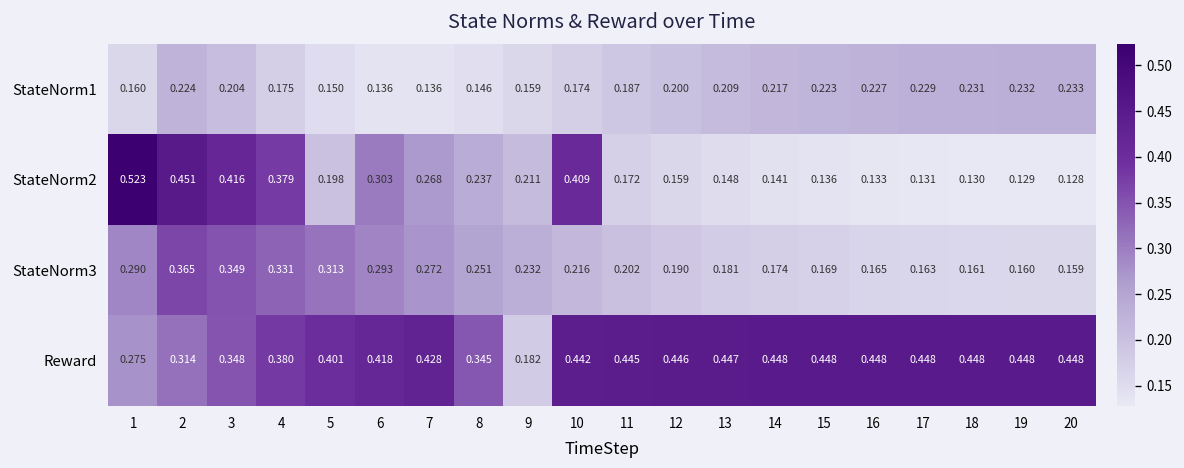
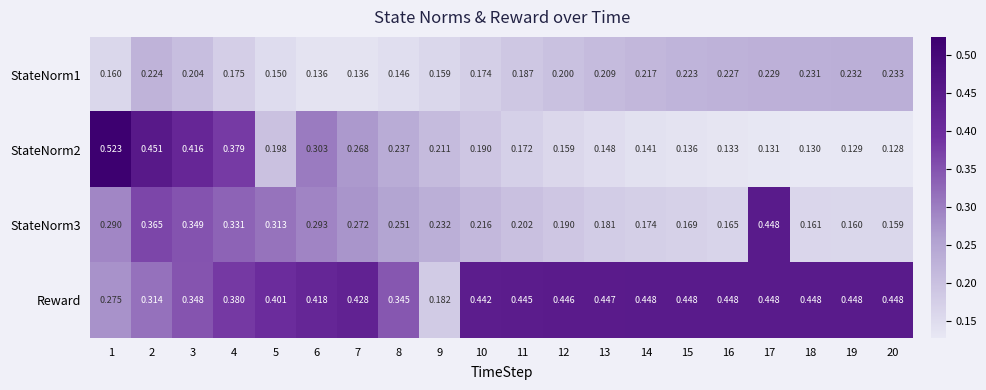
  {
    "StateNorm1": {
      "1": 0.160,
      "2": 0.224,
      "3": 0.204,
      "4": 0.175,
      "5": 0.150,
      "6": 0.136,
      "7": 0.136,
      "8": 0.146,
      "9": 0.159,
      "10": 0.174,
      "11": 0.187,
      "12": 0.200,
      "13": 0.209,
      "14": 0.217,
      "15": 0.223,
      "16": 0.227,
      "17": 0.229,
      "18": 0.231,
      "19": 0.232,
      "20": 0.233
    },
    "StateNorm2": {
      "1": 0.523,
      "2": 0.451,
      "3": 0.416,
      "4": 0.379,
      "5": 0.198,
      "6": 0.303,
      "7": 0.268,
      "8": 0.237,
      "9": 0.211,
-     "10": 0.409,
+     "10": 0.190,
      "11": 0.172,
      "12": 0.159,
      "13": 0.148,
      "14": 0.141,
      "15": 0.136,
      "16": 0.133,
      "17": 0.131,
      "18": 0.130,
      "19": 0.129,
      "20": 0.128
    },
    "StateNorm3": {
      "1": 0.290,
      "2": 0.365,
      "3": 0.349,
      "4": 0.331,
      "5": 0.313,
      "6": 0.293,
      "7": 0.272,
      "8": 0.251,
      "9": 0.232,
      "10": 0.216,
      "11": 0.202,
      "12": 0.190,
      "13": 0.181,
      "14": 0.174,
      "15": 0.169,
      "16": 0.165,
-     "17": 0.163,
+     "17": 0.448,
      "18": 0.161,
      "19": 0.160,
      "20": 0.159
    },
    "Reward": {
      "1": 0.275,
      "2": 0.314,
      "3": 0.348,
      "4": 0.380,
      "5": 0.401,
      "6": 0.418,
      "7": 0.428,
      "8": 0.345,
      "9": 0.182,
      "10": 0.442,
      "11": 0.445,
      "12": 0.446,
      "13": 0.447,
      "14": 0.448,
      "15": 0.448,
      "16": 0.448,
      "17": 0.448,
      "18": 0.448,
      "19": 0.448,
      "20": 0.448
    }
  }
